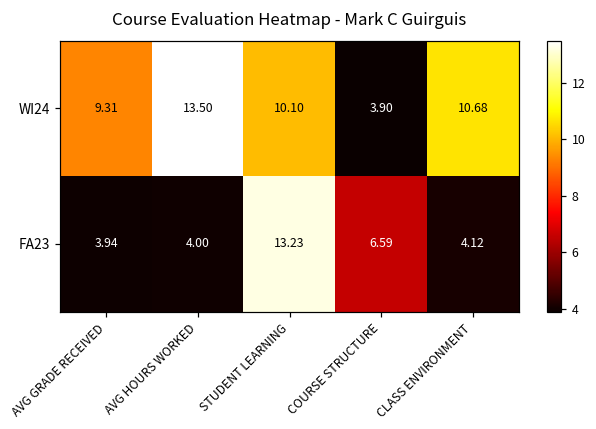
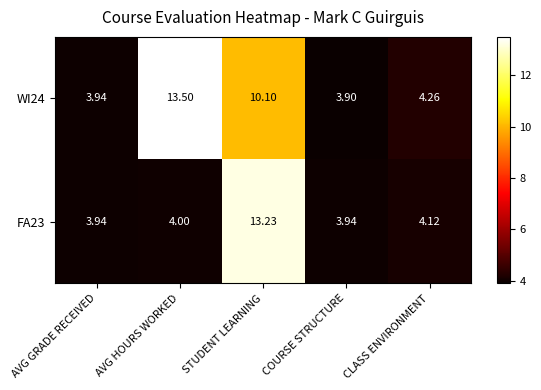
  {
    "WI24": {
-     "AVG GRADE RECEIVED": 9.31,
+     "AVG GRADE RECEIVED": 3.94,
      "AVG HOURS WORKED": 13.50,
      "STUDENT LEARNING": 10.10,
      "COURSE STRUCTURE": 3.90,
-     "CLASS ENVIRONMENT": 10.68
+     "CLASS ENVIRONMENT": 4.26
    },
    "FA23": {
      "AVG GRADE RECEIVED": 3.94,
      "AVG HOURS WORKED": 4.00,
      "STUDENT LEARNING": 13.23,
-     "COURSE STRUCTURE": 6.59,
+     "COURSE STRUCTURE": 3.94,
      "CLASS ENVIRONMENT": 4.12
    }
  }
